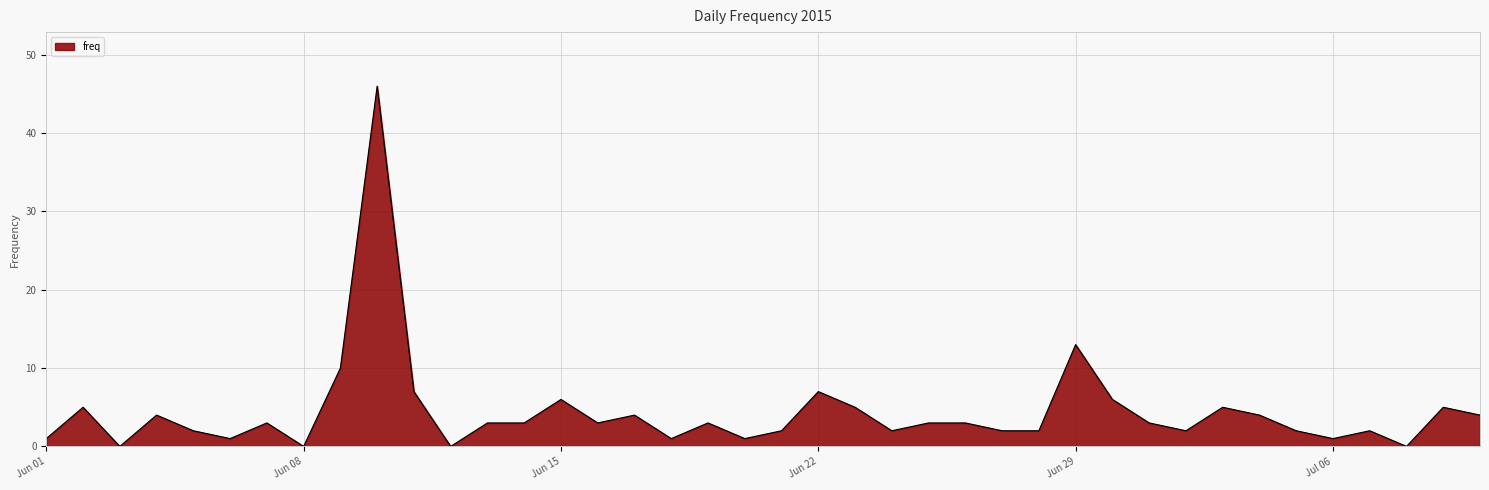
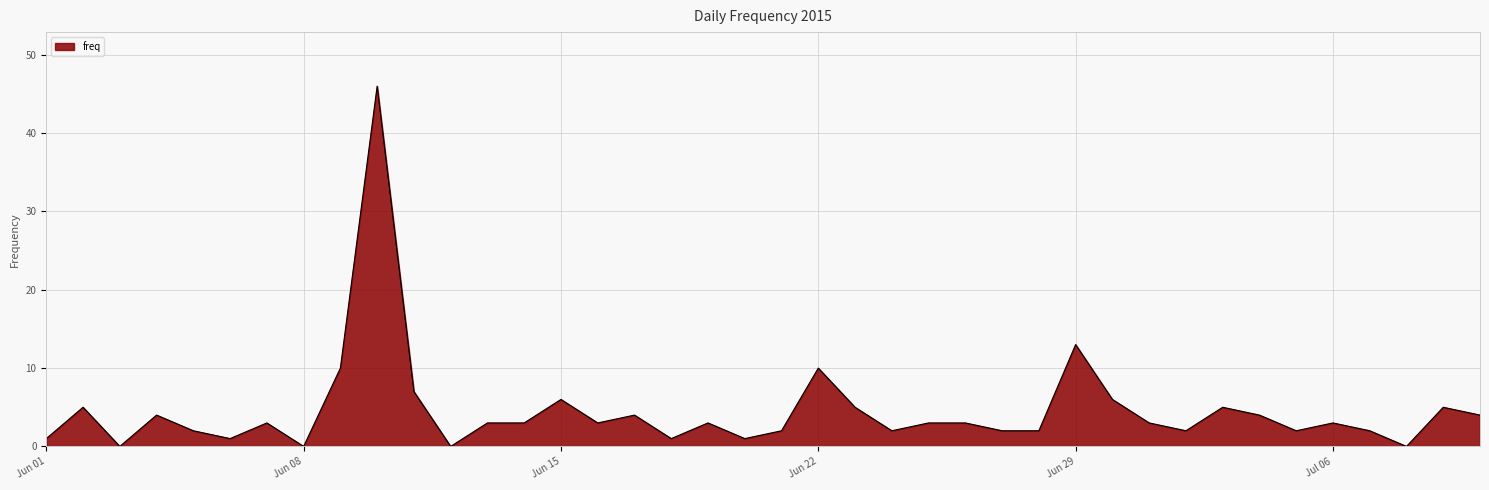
  {
    "Jun 01": 1,
    "Jun 08": 0,
    "Jun 15": 6,
-   "Jun 22": 7,
+   "Jun 22": 10,
    "Jun 29": 13,
-   "Jul 06": 1
+   "Jul 06": 3
  }
